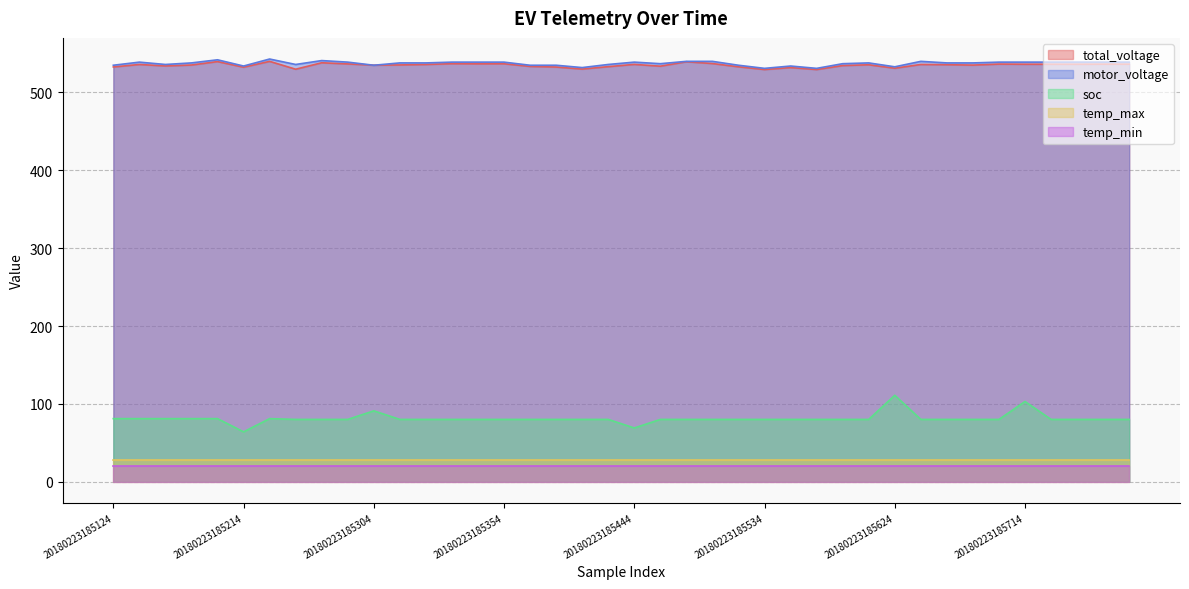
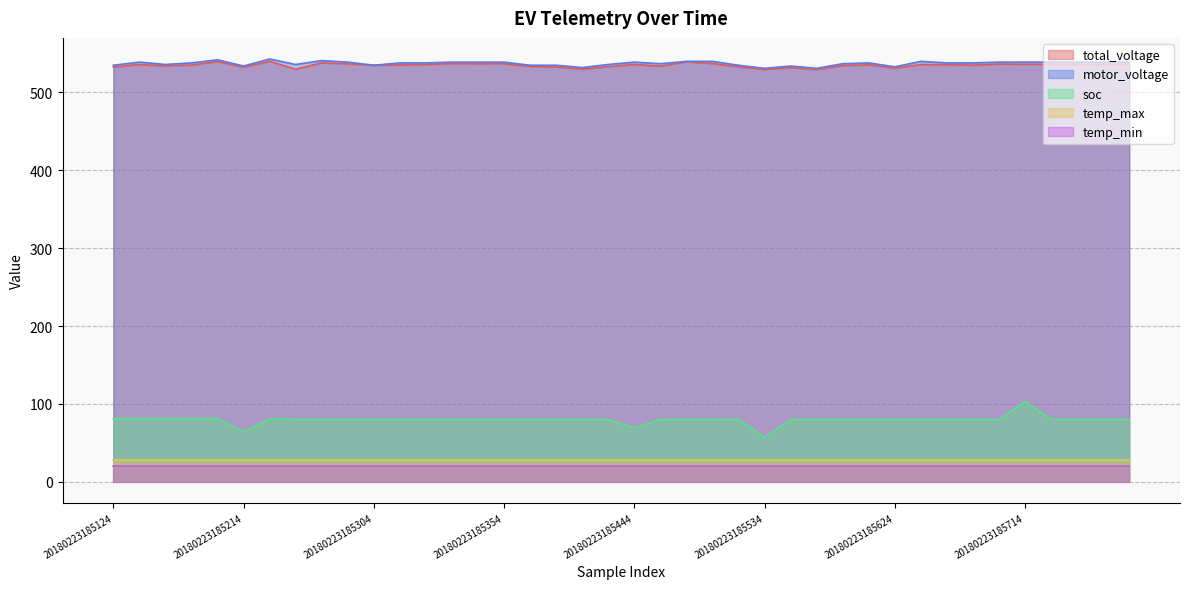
  {
    "soc": {
      "20180223185124": 80,
      "20180223185214": 60,
-     "20180223185304": 90,
+     "20180223185304": 80,
      "20180223185354": 80,
      "20180223185444": 70,
-     "20180223185534": 80,
-     "20180223185624": 110,
+     "20180223185534": 60,
+     "20180223185624": 80,
      "20180223185714": 100
    },
    "temp_max": {
      "20180223185124": 30,
      "20180223185214": 30,
      "20180223185304": 30,
      "20180223185354": 30,
      "20180223185444": 30,
      "20180223185534": 30,
      "20180223185624": 30,
      "20180223185714": 30
    },
    "temp_min": {
      "20180223185124": 20,
      "20180223185214": 20,
      "20180223185304": 20,
      "20180223185354": 20,
      "20180223185444": 20,
      "20180223185534": 20,
      "20180223185624": 20,
      "20180223185714": 20
    }
  }
